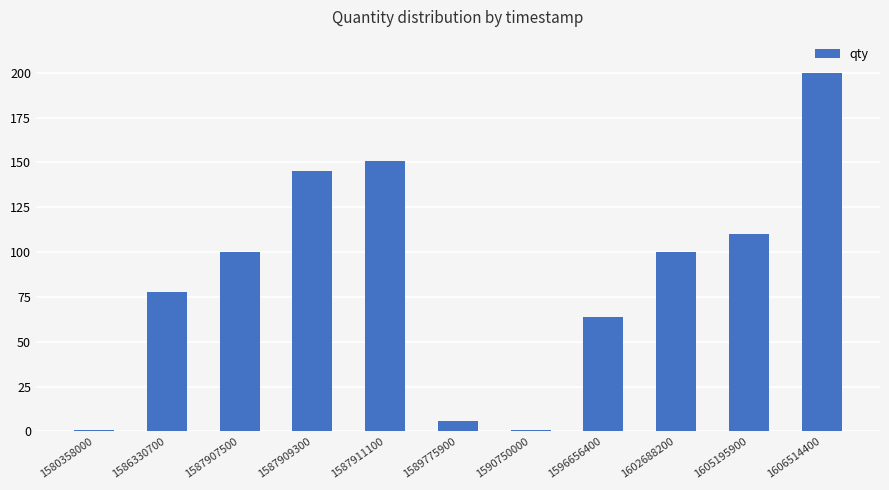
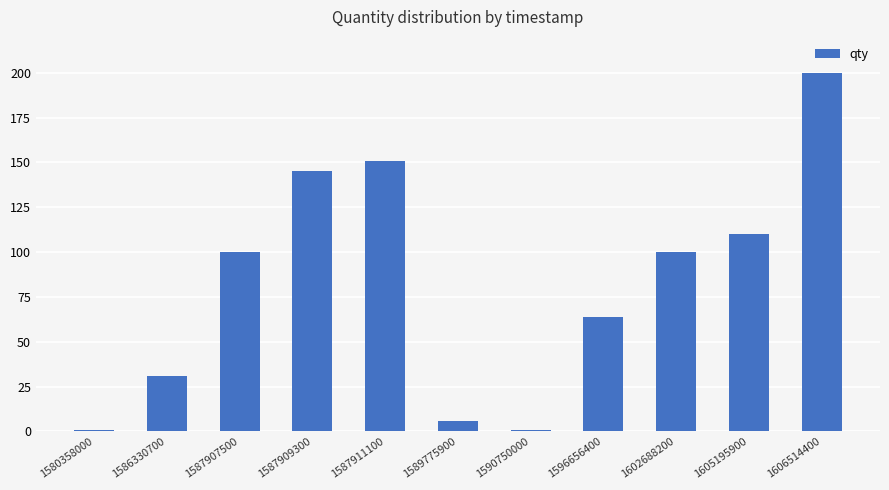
  {
-   "1586330700": 78,
+   "1586330700": 31,
    "1587907500": 100,
    "1587909300": 145,
    "1587911100": 151,
    "1589775900": 6,
    "1596656400": 64,
    "1602688200": 100,
    "1605195900": 110,
    "1606514400": 200
  }
